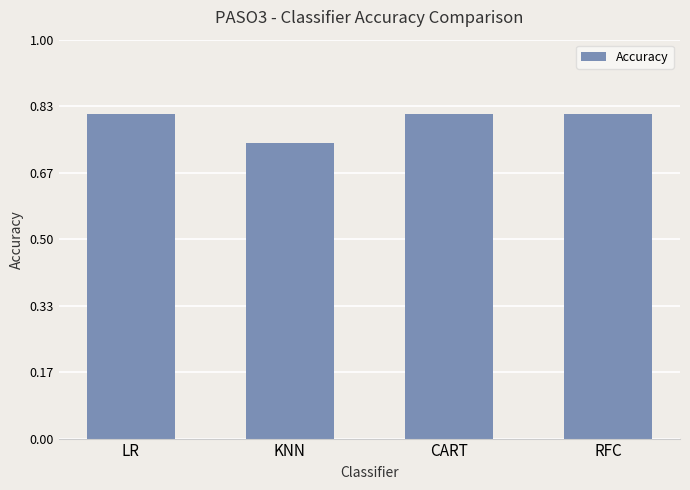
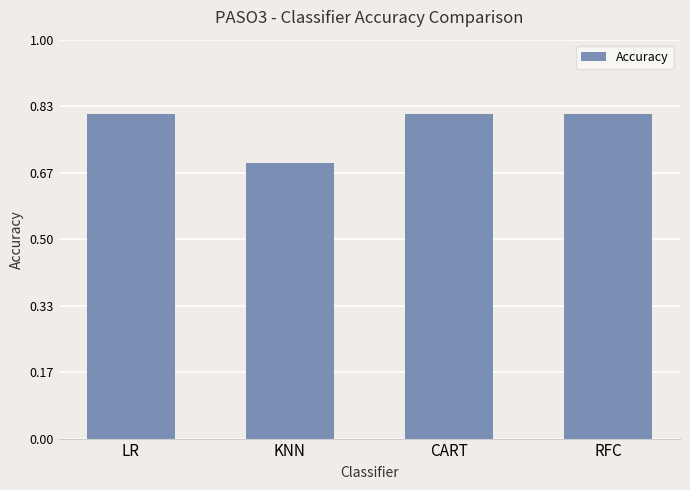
  {
    "LR": 0.81,
-   "KNN": 0.74,
+   "KNN": 0.69,
    "CART": 0.81,
    "RFC": 0.81
  }
